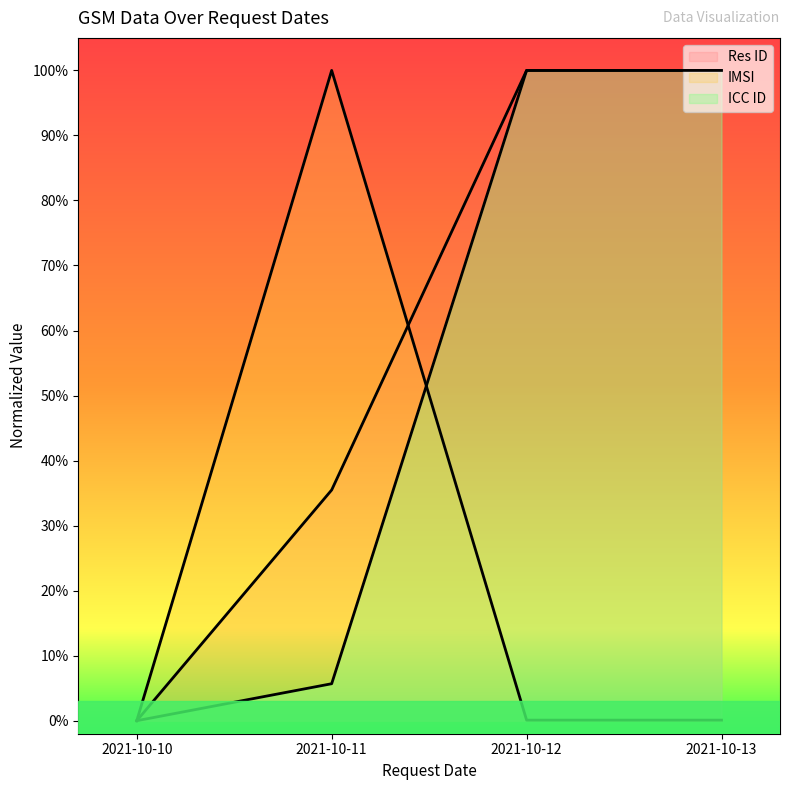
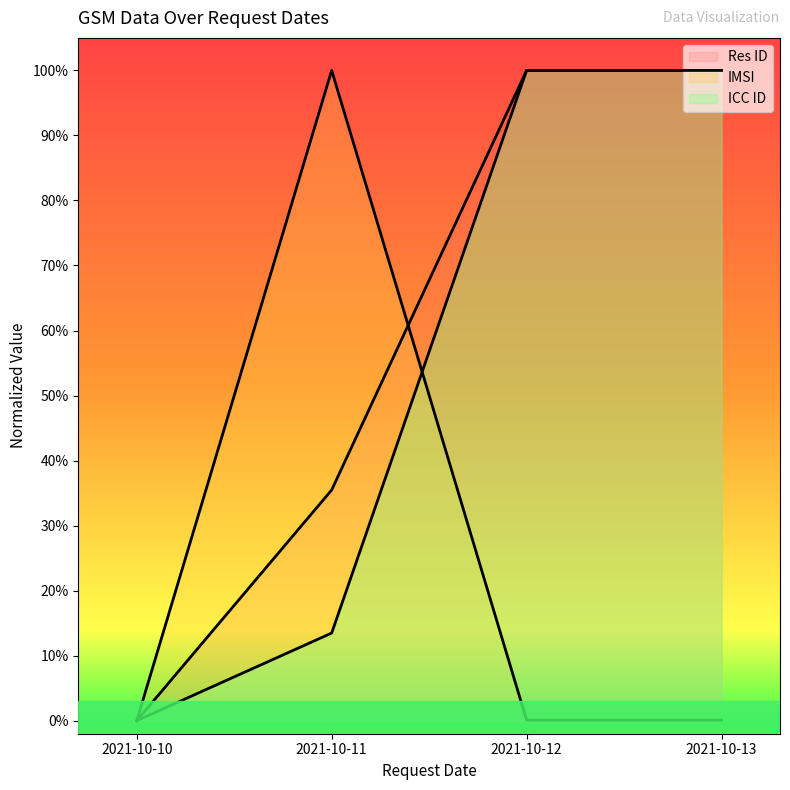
  {
    "ICC ID": {
-     "2021-10-11": "6%"
+     "2021-10-11": "13%"
    }
  }
